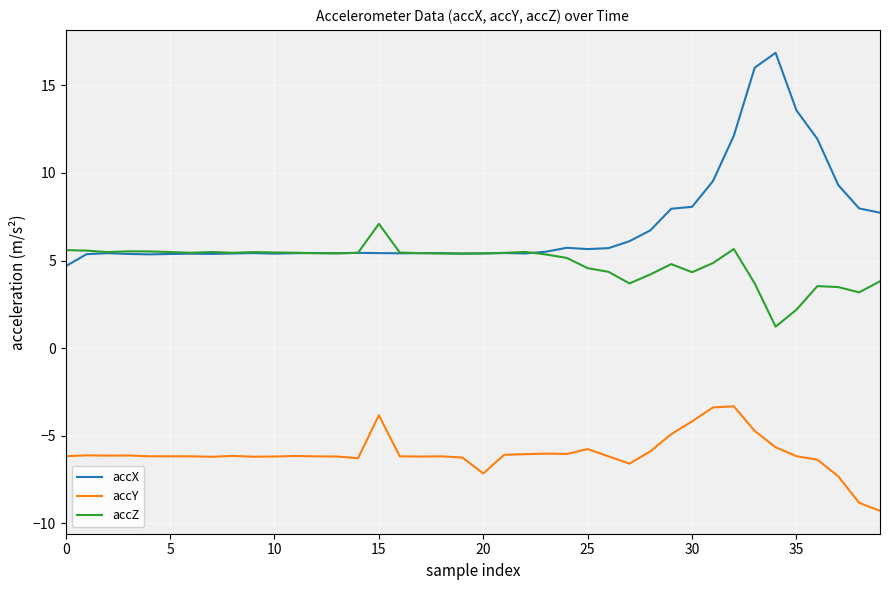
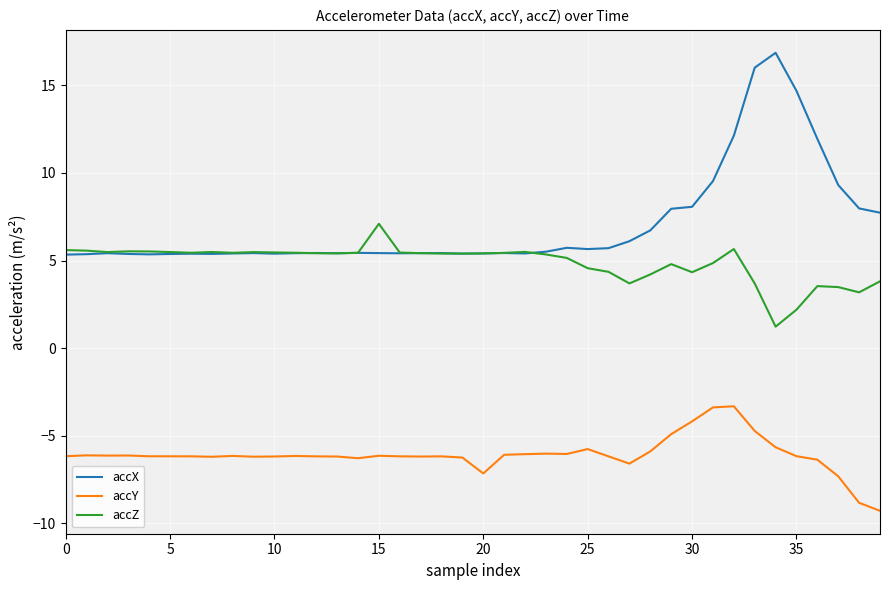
  {
    "accX": {
-     "0": 4.7,
+     "0": 5.3,
      "15": 5.4,
      "25": 5.7,
      "30": 8.1,
-     "35": 13.6
+     "35": 14.7
    },
    "accY": {
      "0": -6.2,
      "5": -6.2,
      "10": -6.2,
-     "15": -3.8,
+     "15": -6.1,
      "20": -7.1,
      "25": -5.8,
      "30": -4.2,
      "35": -6.2
    },
    "accZ": {
      "0": 5.6,
      "15": 7.1,
      "25": 4.6,
      "30": 4.3,
      "35": 2.2
    }
  }
